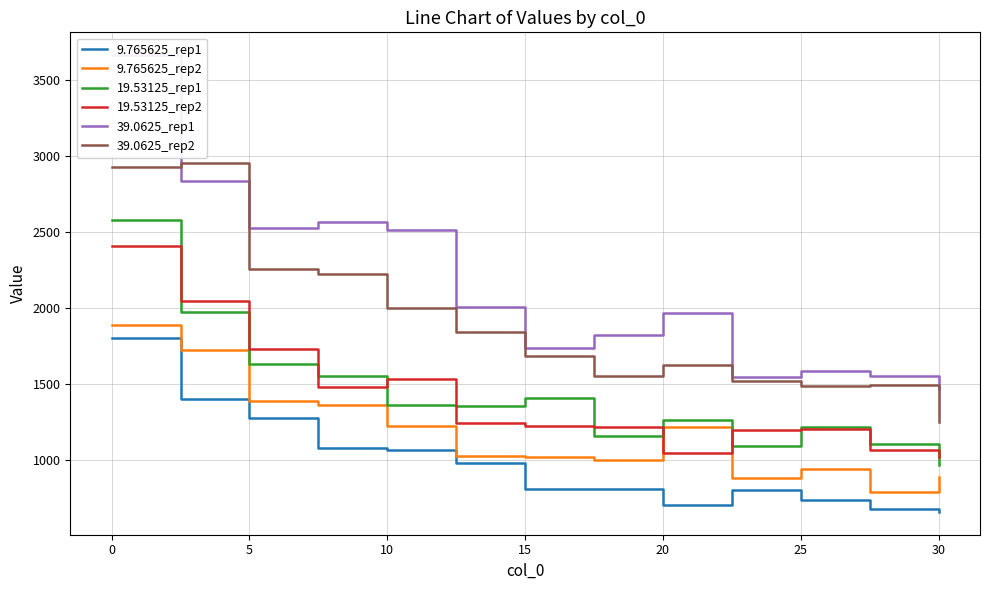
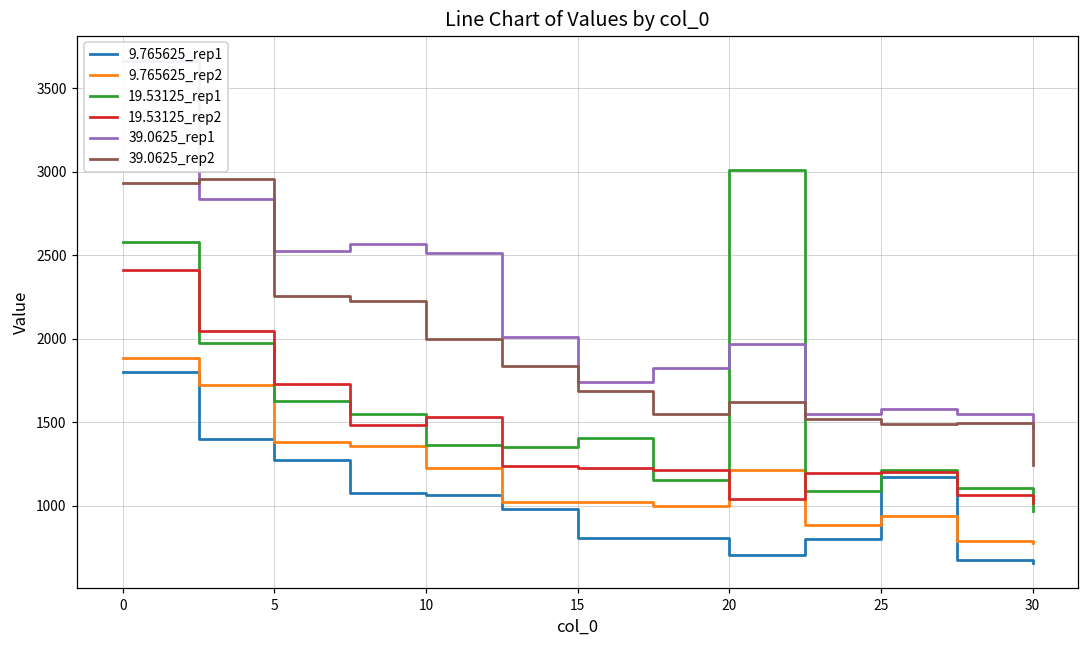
  {
    "9.765625_rep1": {
      "0": 1800,
      "5": 1270,
      "10": 1060,
      "15": 800,
      "20": 700,
-     "25": 740,
+     "25": 1170,
      "30": 660
    },
    "9.765625_rep2": {
      "0": 1880,
      "5": 1380,
      "10": 1220,
      "15": 1020,
      "20": 1210,
      "25": 940,
-     "30": 890
+     "30": 780
    },
    "19.53125_rep1": {
      "0": 2580,
      "5": 1630,
      "10": 1360,
      "15": 1400,
-     "20": 1260,
+     "20": 3010,
      "30": 970
    },
    "19.53125_rep2": {
      "0": 2410,
      "5": 1730,
      "10": 1530,
      "15": 1220,
      "20": 1040,
      "30": 1020
    },
    "39.0625_rep1": {
      "5": 2530,
      "10": 2520,
      "15": 1740,
      "20": 1970,
      "25": 1580,
      "30": 1460
    },
    "39.0625_rep2": {
      "0": 2930,
      "5": 2260,
      "10": 2000,
      "15": 1690,
      "20": 1620,
      "25": 1490,
      "30": 1250
    }
  }
